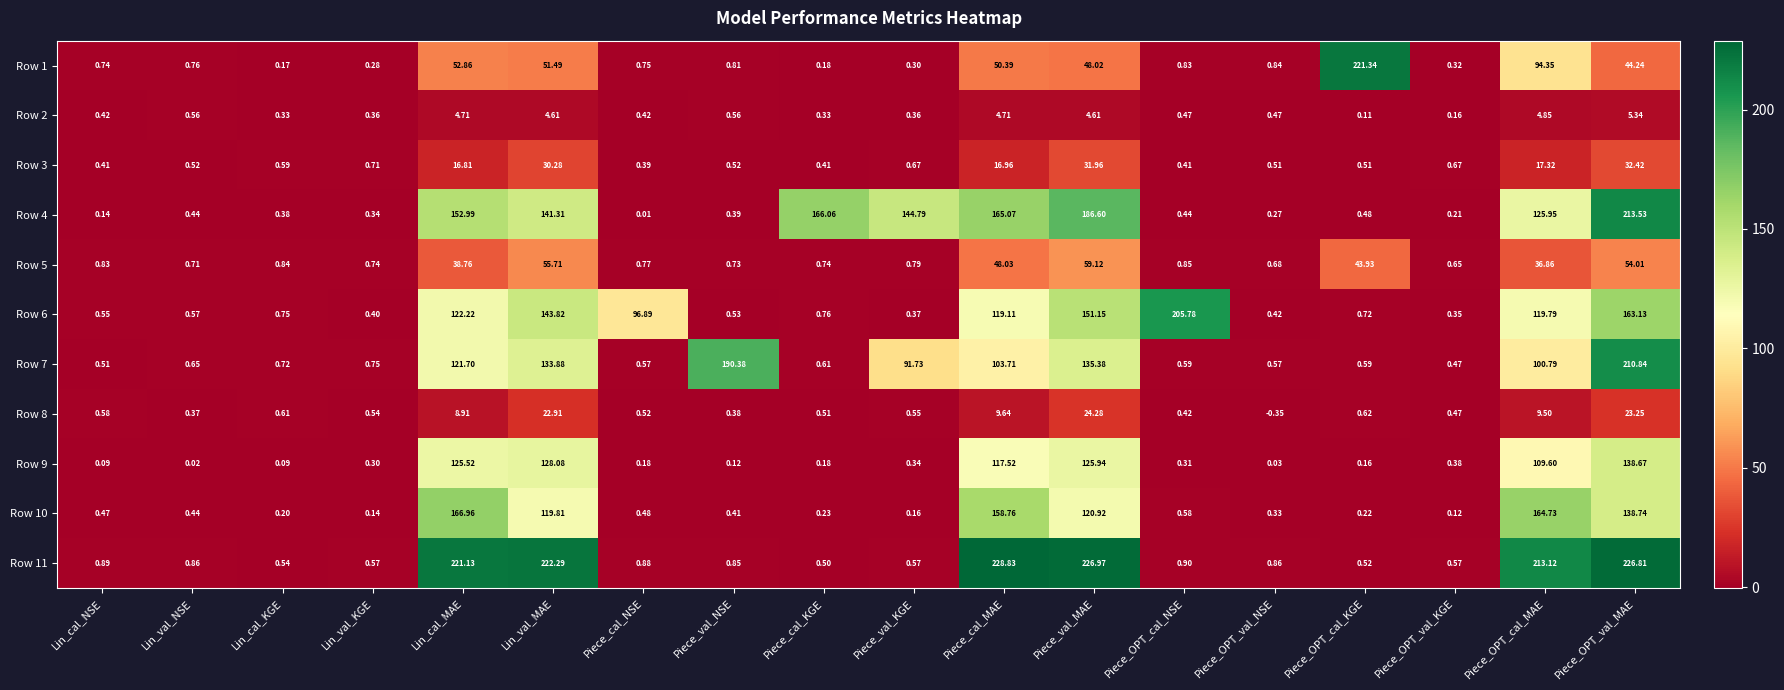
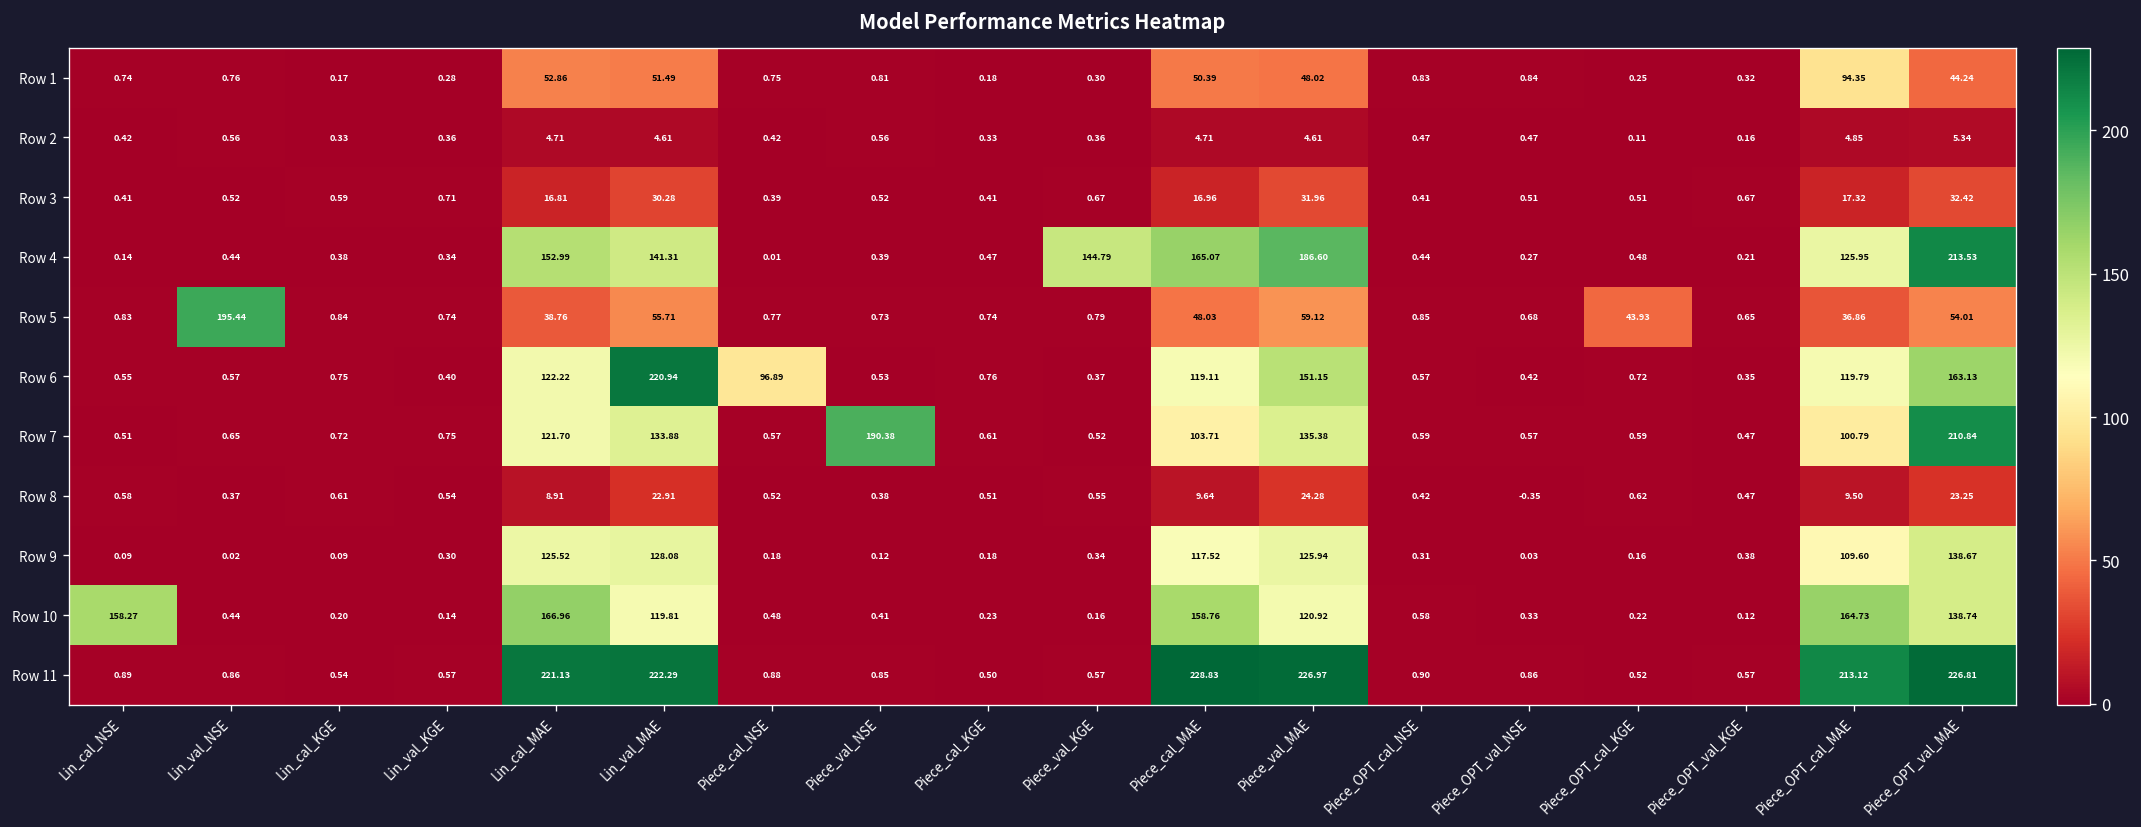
  {
    "Row 1": {
      "Lin_cal_NSE": 0.74,
      "Lin_val_NSE": 0.76,
      "Lin_cal_KGE": 0.17,
      "Lin_val_KGE": 0.28,
      "Lin_cal_MAE": 52.86,
      "Lin_val_MAE": 51.49,
      "Piece_cal_NSE": 0.75,
      "Piece_val_NSE": 0.81,
      "Piece_cal_KGE": 0.18,
      "Piece_val_KGE": 0.30,
      "Piece_cal_MAE": 50.39,
      "Piece_val_MAE": 48.02,
      "Piece_OPT_cal_NSE": 0.83,
      "Piece_OPT_val_NSE": 0.84,
-     "Piece_OPT_cal_KGE": 221.34,
+     "Piece_OPT_cal_KGE": 0.25,
      "Piece_OPT_val_KGE": 0.32,
      "Piece_OPT_cal_MAE": 94.35,
      "Piece_OPT_val_MAE": 44.24
    },
    "Row 2": {
      "Lin_cal_NSE": 0.42,
      "Lin_val_NSE": 0.56,
      "Lin_cal_KGE": 0.33,
      "Lin_val_KGE": 0.36,
      "Lin_cal_MAE": 4.71,
      "Lin_val_MAE": 4.61,
      "Piece_cal_NSE": 0.42,
      "Piece_val_NSE": 0.56,
      "Piece_cal_KGE": 0.33,
      "Piece_val_KGE": 0.36,
      "Piece_cal_MAE": 4.71,
      "Piece_val_MAE": 4.61,
      "Piece_OPT_cal_NSE": 0.47,
      "Piece_OPT_val_NSE": 0.47,
      "Piece_OPT_cal_KGE": 0.11,
      "Piece_OPT_val_KGE": 0.16,
      "Piece_OPT_cal_MAE": 4.85,
      "Piece_OPT_val_MAE": 5.34
    },
    "Row 3": {
      "Lin_cal_NSE": 0.41,
      "Lin_val_NSE": 0.52,
      "Lin_cal_KGE": 0.59,
      "Lin_val_KGE": 0.71,
      "Lin_cal_MAE": 16.81,
      "Lin_val_MAE": 30.28,
      "Piece_cal_NSE": 0.39,
      "Piece_val_NSE": 0.52,
      "Piece_cal_KGE": 0.41,
      "Piece_val_KGE": 0.67,
      "Piece_cal_MAE": 16.96,
      "Piece_val_MAE": 31.96,
      "Piece_OPT_cal_NSE": 0.41,
      "Piece_OPT_val_NSE": 0.51,
      "Piece_OPT_cal_KGE": 0.51,
      "Piece_OPT_val_KGE": 0.67,
      "Piece_OPT_cal_MAE": 17.32,
      "Piece_OPT_val_MAE": 32.42
    },
    "Row 4": {
      "Lin_cal_NSE": 0.14,
      "Lin_val_NSE": 0.44,
      "Lin_cal_KGE": 0.38,
      "Lin_val_KGE": 0.34,
      "Lin_cal_MAE": 152.99,
      "Lin_val_MAE": 141.31,
      "Piece_cal_NSE": 0.01,
      "Piece_val_NSE": 0.39,
-     "Piece_cal_KGE": 166.06,
+     "Piece_cal_KGE": 0.47,
      "Piece_val_KGE": 144.79,
      "Piece_cal_MAE": 165.07,
      "Piece_val_MAE": 186.60,
      "Piece_OPT_cal_NSE": 0.44,
      "Piece_OPT_val_NSE": 0.27,
      "Piece_OPT_cal_KGE": 0.48,
      "Piece_OPT_val_KGE": 0.21,
      "Piece_OPT_cal_MAE": 125.95,
      "Piece_OPT_val_MAE": 213.53
    },
    "Row 5": {
      "Lin_cal_NSE": 0.83,
-     "Lin_val_NSE": 0.71,
+     "Lin_val_NSE": 195.44,
      "Lin_cal_KGE": 0.84,
      "Lin_val_KGE": 0.74,
      "Lin_cal_MAE": 38.76,
      "Lin_val_MAE": 55.71,
      "Piece_cal_NSE": 0.77,
      "Piece_val_NSE": 0.73,
      "Piece_cal_KGE": 0.74,
      "Piece_val_KGE": 0.79,
      "Piece_cal_MAE": 48.03,
      "Piece_val_MAE": 59.12,
      "Piece_OPT_cal_NSE": 0.85,
      "Piece_OPT_val_NSE": 0.68,
      "Piece_OPT_cal_KGE": 43.93,
      "Piece_OPT_val_KGE": 0.65,
      "Piece_OPT_cal_MAE": 36.86,
      "Piece_OPT_val_MAE": 54.01
    },
    "Row 6": {
      "Lin_cal_NSE": 0.55,
      "Lin_val_NSE": 0.57,
      "Lin_cal_KGE": 0.75,
      "Lin_val_KGE": 0.40,
      "Lin_cal_MAE": 122.22,
-     "Lin_val_MAE": 143.82,
+     "Lin_val_MAE": 220.94,
      "Piece_cal_NSE": 96.89,
      "Piece_val_NSE": 0.53,
      "Piece_cal_KGE": 0.76,
      "Piece_val_KGE": 0.37,
      "Piece_cal_MAE": 119.11,
      "Piece_val_MAE": 151.15,
-     "Piece_OPT_cal_NSE": 205.78,
+     "Piece_OPT_cal_NSE": 0.57,
      "Piece_OPT_val_NSE": 0.42,
      "Piece_OPT_cal_KGE": 0.72,
      "Piece_OPT_val_KGE": 0.35,
      "Piece_OPT_cal_MAE": 119.79,
      "Piece_OPT_val_MAE": 163.13
    },
    "Row 7": {
      "Lin_cal_NSE": 0.51,
      "Lin_val_NSE": 0.65,
      "Lin_cal_KGE": 0.72,
      "Lin_val_KGE": 0.75,
      "Lin_cal_MAE": 121.70,
      "Lin_val_MAE": 133.88,
      "Piece_cal_NSE": 0.57,
      "Piece_val_NSE": 190.38,
      "Piece_cal_KGE": 0.61,
-     "Piece_val_KGE": 91.73,
+     "Piece_val_KGE": 0.52,
      "Piece_cal_MAE": 103.71,
      "Piece_val_MAE": 135.38,
      "Piece_OPT_cal_NSE": 0.59,
      "Piece_OPT_val_NSE": 0.57,
      "Piece_OPT_cal_KGE": 0.59,
      "Piece_OPT_val_KGE": 0.47,
      "Piece_OPT_cal_MAE": 100.79,
      "Piece_OPT_val_MAE": 210.84
    },
    "Row 8": {
      "Lin_cal_NSE": 0.58,
      "Lin_val_NSE": 0.37,
      "Lin_cal_KGE": 0.61,
      "Lin_val_KGE": 0.54,
      "Lin_cal_MAE": 8.91,
      "Lin_val_MAE": 22.91,
      "Piece_cal_NSE": 0.52,
      "Piece_val_NSE": 0.38,
      "Piece_cal_KGE": 0.51,
      "Piece_val_KGE": 0.55,
      "Piece_cal_MAE": 9.64,
      "Piece_val_MAE": 24.28,
      "Piece_OPT_cal_NSE": 0.42,
      "Piece_OPT_val_NSE": -0.35,
      "Piece_OPT_cal_KGE": 0.62,
      "Piece_OPT_val_KGE": 0.47,
      "Piece_OPT_cal_MAE": 9.50,
      "Piece_OPT_val_MAE": 23.25
    },
    "Row 9": {
      "Lin_cal_NSE": 0.09,
      "Lin_val_NSE": 0.02,
      "Lin_cal_KGE": 0.09,
      "Lin_val_KGE": 0.30,
      "Lin_cal_MAE": 125.52,
      "Lin_val_MAE": 128.08,
      "Piece_cal_NSE": 0.18,
      "Piece_val_NSE": 0.12,
      "Piece_cal_KGE": 0.18,
      "Piece_val_KGE": 0.34,
      "Piece_cal_MAE": 117.52,
      "Piece_val_MAE": 125.94,
      "Piece_OPT_cal_NSE": 0.31,
      "Piece_OPT_val_NSE": 0.03,
      "Piece_OPT_cal_KGE": 0.16,
      "Piece_OPT_val_KGE": 0.38,
      "Piece_OPT_cal_MAE": 109.60,
      "Piece_OPT_val_MAE": 138.67
    },
    "Row 10": {
-     "Lin_cal_NSE": 0.47,
+     "Lin_cal_NSE": 158.27,
      "Lin_val_NSE": 0.44,
      "Lin_cal_KGE": 0.20,
      "Lin_val_KGE": 0.14,
      "Lin_cal_MAE": 166.96,
      "Lin_val_MAE": 119.81,
      "Piece_cal_NSE": 0.48,
      "Piece_val_NSE": 0.41,
      "Piece_cal_KGE": 0.23,
      "Piece_val_KGE": 0.16,
      "Piece_cal_MAE": 158.76,
      "Piece_val_MAE": 120.92,
      "Piece_OPT_cal_NSE": 0.58,
      "Piece_OPT_val_NSE": 0.33,
      "Piece_OPT_cal_KGE": 0.22,
      "Piece_OPT_val_KGE": 0.12,
      "Piece_OPT_cal_MAE": 164.73,
      "Piece_OPT_val_MAE": 138.74
    },
    "Row 11": {
      "Lin_cal_NSE": 0.89,
      "Lin_val_NSE": 0.86,
      "Lin_cal_KGE": 0.54,
      "Lin_val_KGE": 0.57,
      "Lin_cal_MAE": 221.13,
      "Lin_val_MAE": 222.29,
      "Piece_cal_NSE": 0.88,
      "Piece_val_NSE": 0.85,
      "Piece_cal_KGE": 0.50,
      "Piece_val_KGE": 0.57,
      "Piece_cal_MAE": 228.83,
      "Piece_val_MAE": 226.97,
      "Piece_OPT_cal_NSE": 0.90,
      "Piece_OPT_val_NSE": 0.86,
      "Piece_OPT_cal_KGE": 0.52,
      "Piece_OPT_val_KGE": 0.57,
      "Piece_OPT_cal_MAE": 213.12,
      "Piece_OPT_val_MAE": 226.81
    }
  }
